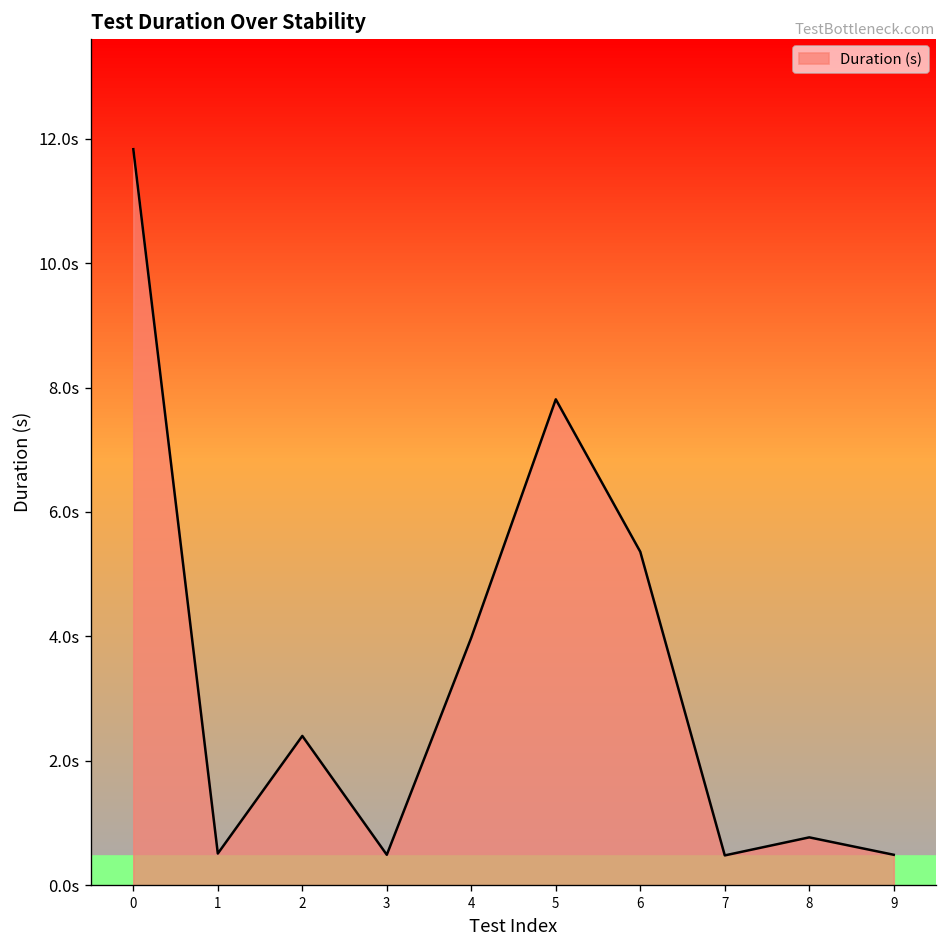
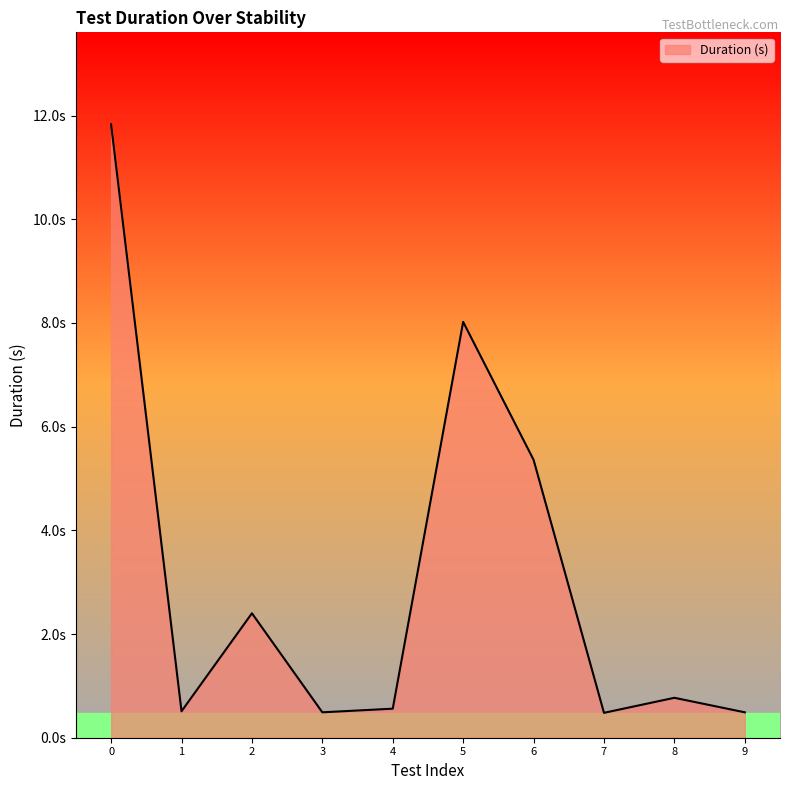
  {
    "0": "11.8s",
    "1": "0.5s",
    "2": "2.4s",
    "3": "0.5s",
-   "4": "4.0s",
-   "5": "7.8s",
+   "4": "0.6s",
+   "5": "8.0s",
    "6": "5.4s",
    "7": "0.5s",
    "8": "0.8s",
    "9": "0.5s"
  }
